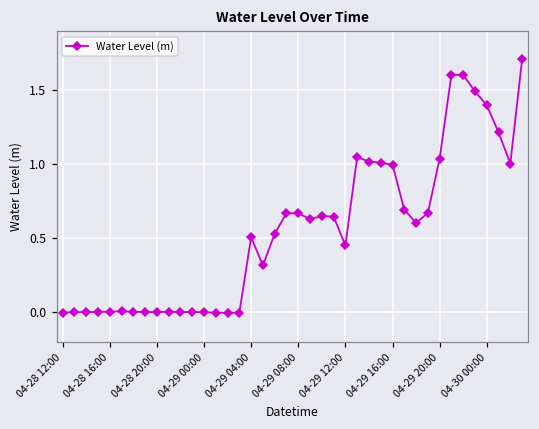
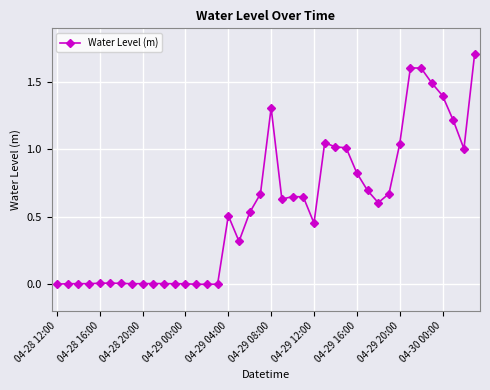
  {
    "04-28 12:00": 0.00,
    "04-28 16:00": 0.00,
    "04-28 20:00": 0.00,
    "04-29 00:00": 0.00,
    "04-29 04:00": 0.51,
-   "04-29 08:00": 0.67,
+   "04-29 08:00": 1.31,
    "04-29 12:00": 0.45,
-   "04-29 16:00": 1.00,
+   "04-29 16:00": 0.82,
    "04-29 20:00": 1.04,
    "04-30 00:00": 1.40
  }
